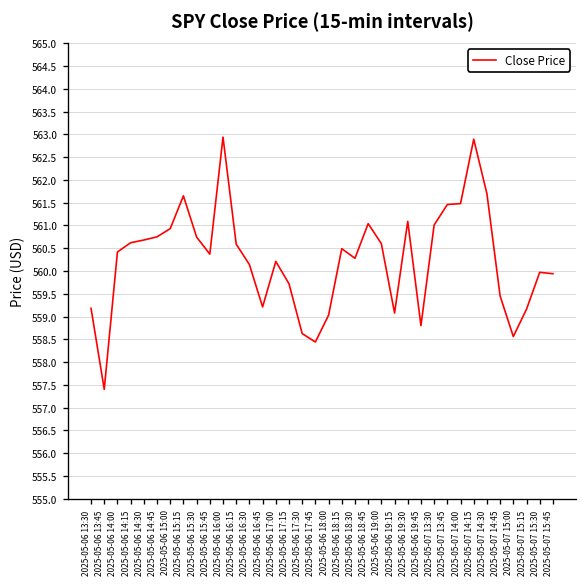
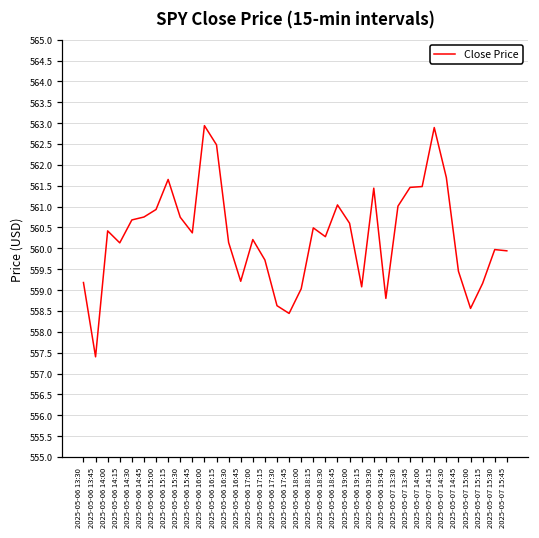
  {
    "2025-05-06 13:30": 559.2,
    "2025-05-06 13:45": 557.4,
    "2025-05-06 14:00": 560.4,
-   "2025-05-06 14:15": 560.6,
+   "2025-05-06 14:15": 560.1,
    "2025-05-06 14:30": 560.7,
    "2025-05-06 14:45": 560.8,
    "2025-05-06 15:00": 560.9,
    "2025-05-06 15:15": 561.7,
    "2025-05-06 15:30": 560.7,
    "2025-05-06 15:45": 560.4,
    "2025-05-06 16:00": 562.9,
-   "2025-05-06 16:15": 560.6,
+   "2025-05-06 16:15": 562.5,
    "2025-05-06 16:30": 560.1,
    "2025-05-06 16:45": 559.2,
    "2025-05-06 17:00": 560.2,
    "2025-05-06 17:15": 559.7,
    "2025-05-06 17:30": 558.6,
    "2025-05-06 17:45": 558.4,
    "2025-05-06 18:00": 559.0,
    "2025-05-06 18:15": 560.5,
    "2025-05-06 18:30": 560.3,
    "2025-05-06 18:45": 561.0,
    "2025-05-06 19:00": 560.6,
    "2025-05-06 19:15": 559.1,
-   "2025-05-06 19:30": 561.1,
+   "2025-05-06 19:30": 561.4,
    "2025-05-06 19:45": 558.8,
    "2025-05-07 13:30": 561.0,
    "2025-05-07 13:45": 561.5,
    "2025-05-07 14:00": 561.5,
    "2025-05-07 14:15": 562.9,
    "2025-05-07 14:30": 561.7,
    "2025-05-07 14:45": 559.5,
    "2025-05-07 15:00": 558.6,
    "2025-05-07 15:15": 559.2,
    "2025-05-07 15:30": 560.0,
    "2025-05-07 15:45": 559.9
  }
